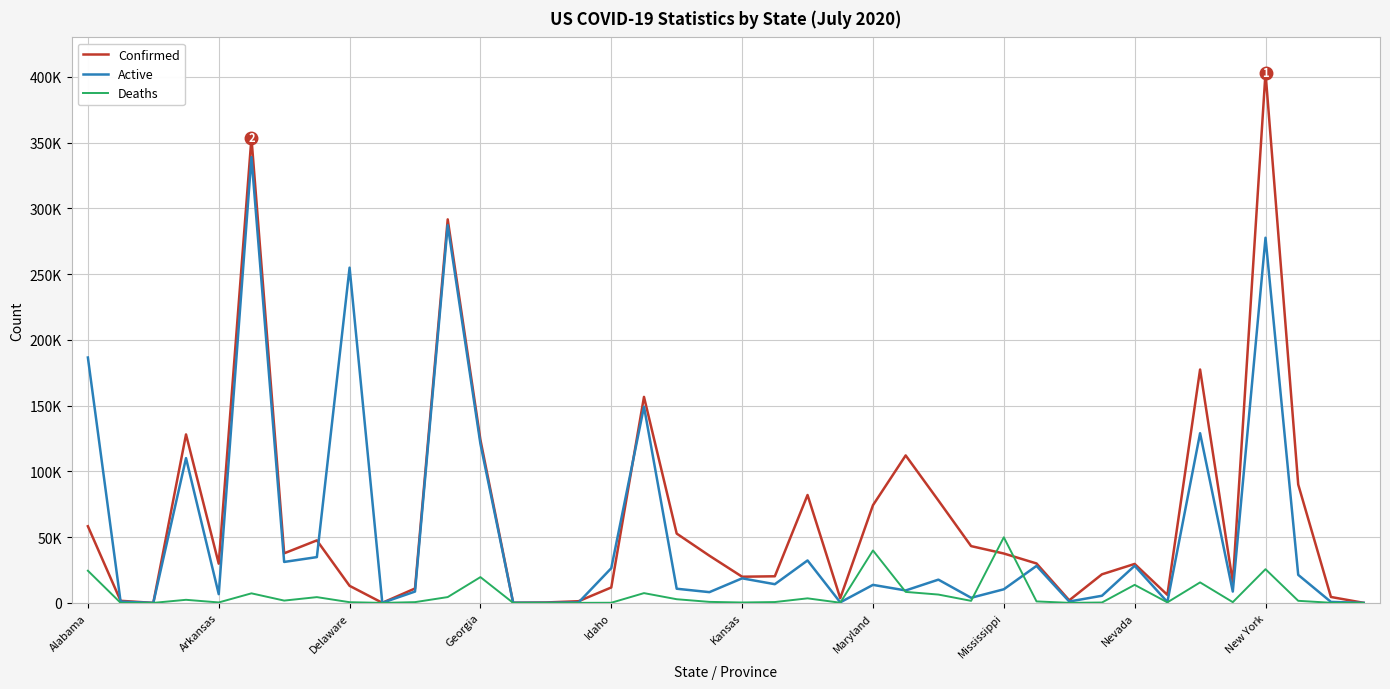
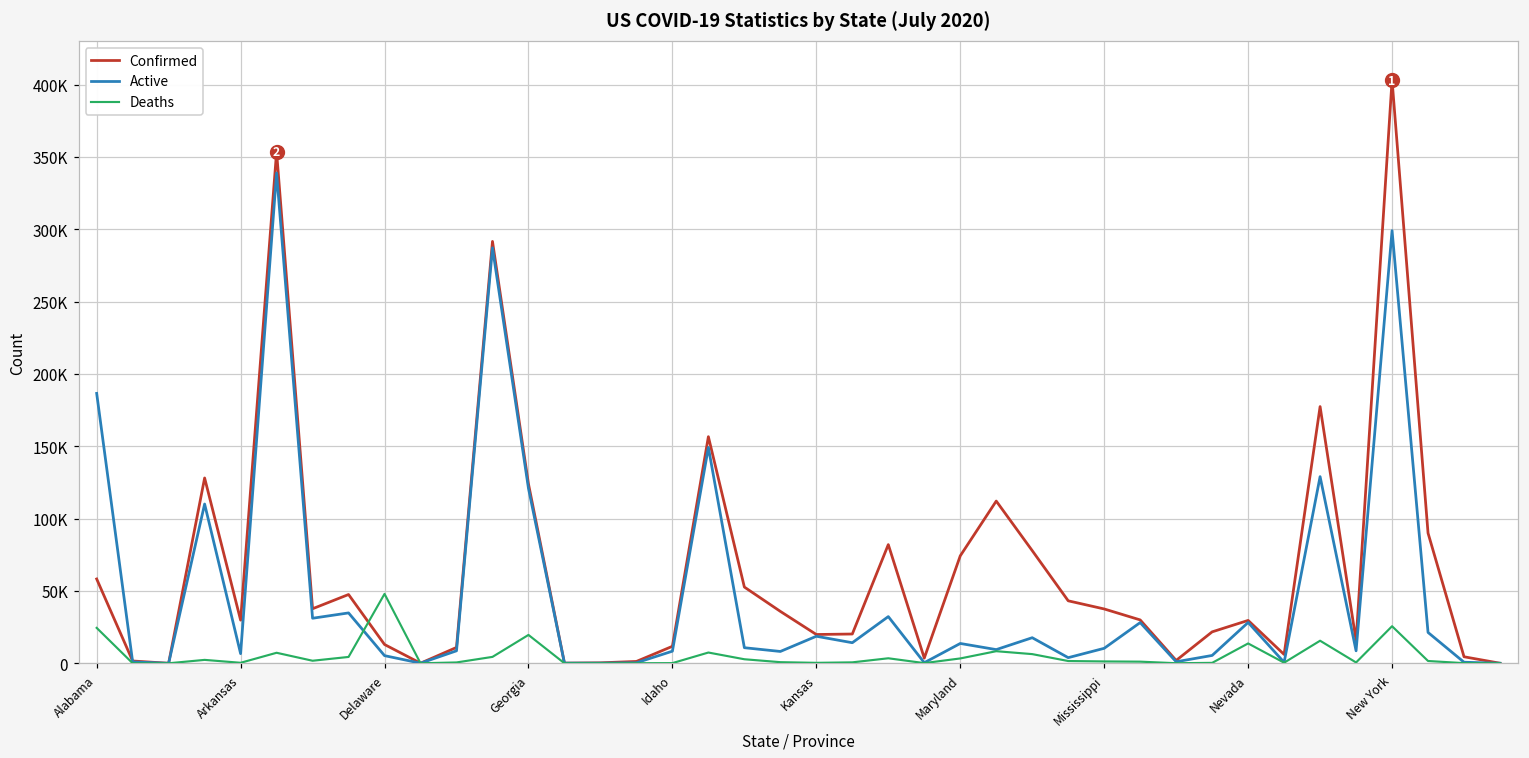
  {
    "Active": {
      "Alabama": 187000,
      "Arkansas": 7000,
-     "Delaware": 255000,
+     "Delaware": 5000,
      "Georgia": 121000,
-     "Idaho": 26000,
+     "Idaho": 8000,
      "Maryland": 14000,
      "Mississippi": 10000,
-     "New York": 278000
+     "New York": 299000
    },
    "Deaths": {
      "Alabama": 24000,
      "Arkansas": 0,
-     "Delaware": 1000,
+     "Delaware": 48000,
      "Georgia": 20000,
      "Idaho": 0,
      "Kansas": 0,
-     "Maryland": 40000,
-     "Mississippi": 50000,
+     "Maryland": 3000,
+     "Mississippi": 1000,
      "Nevada": 14000,
      "New York": 26000
    }
  }
